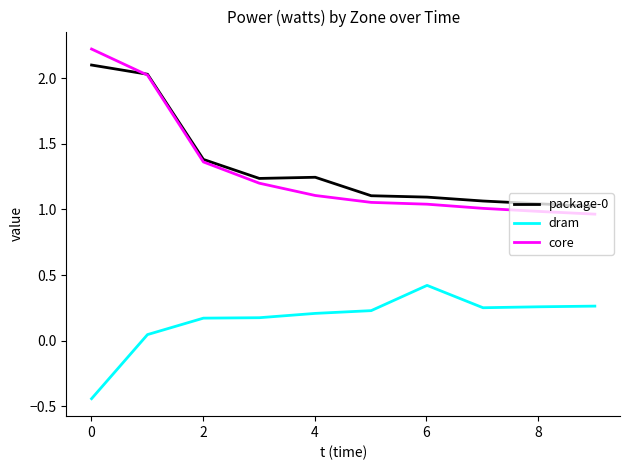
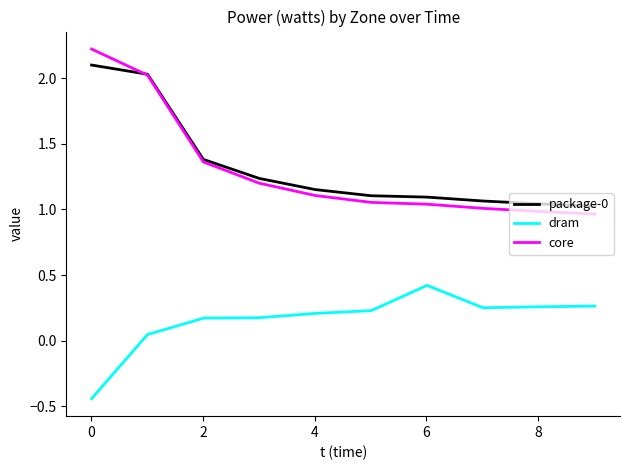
  {
    "package-0": {
      "0": 2.10,
-     "4": 1.25,
+     "4": 1.15,
      "6": 1.09
    },
    "dram": {
      "0": -0.44,
      "2": 0.17,
      "4": 0.21,
      "6": 0.42,
      "8": 0.26
    },
    "core": {
      "0": 2.22,
      "4": 1.11,
      "6": 1.04
    }
  }
